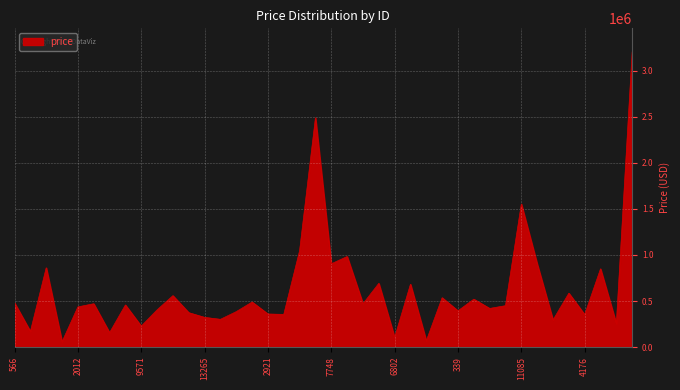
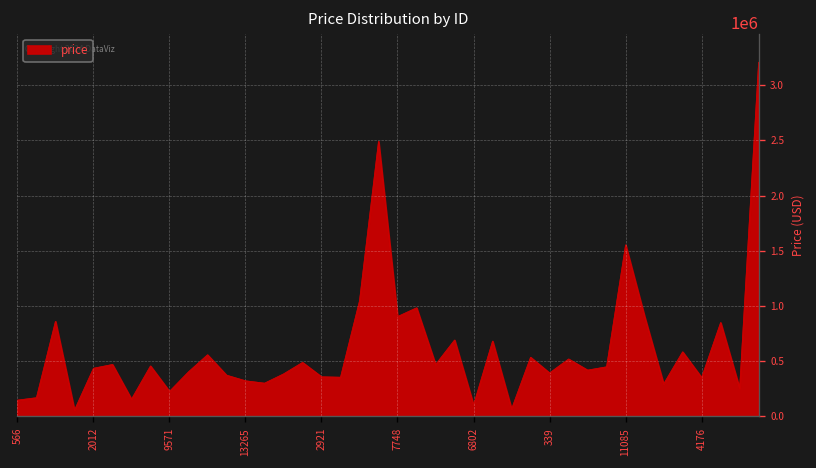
  {
-   "566": 500000,
+   "566": 100000,
    "2012": 400000,
    "9571": 200000,
    "13265": 300000,
    "2921": 400000,
    "7748": 900000,
    "6802": 100000,
    "339": 400000,
    "11085": 1600000,
    "4176": 400000
  }
